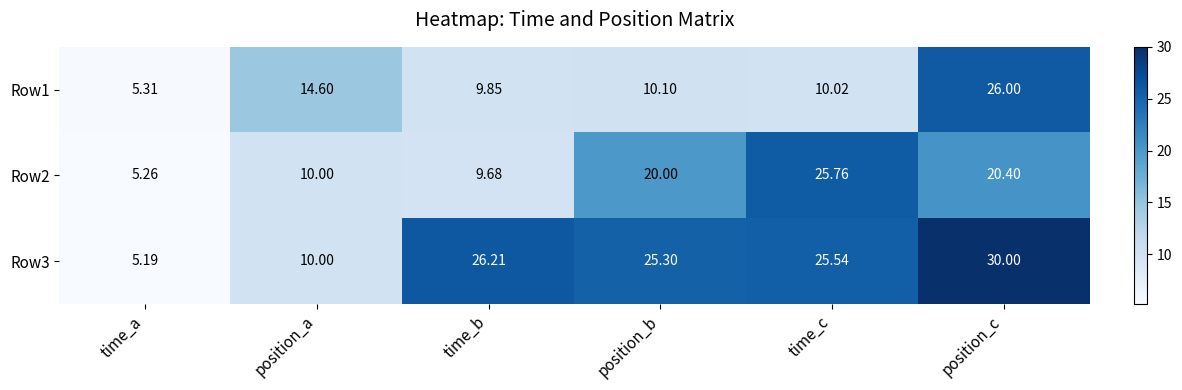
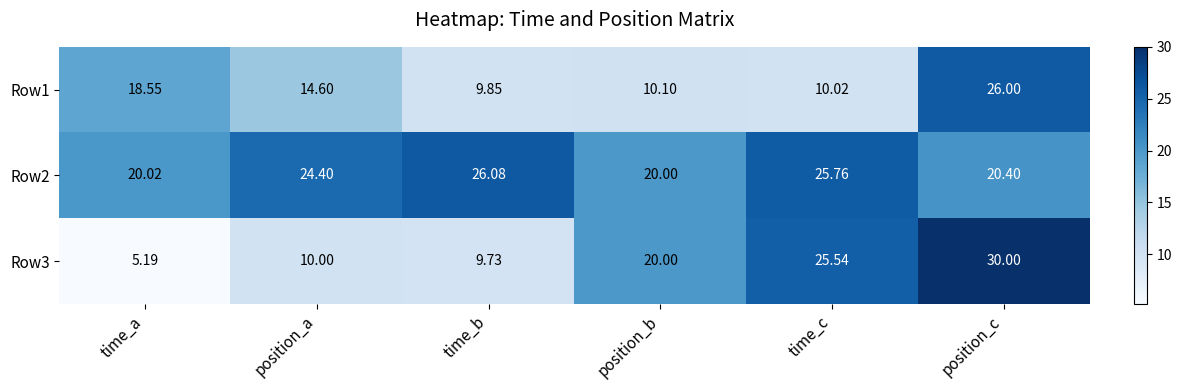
  {
    "Row1": {
-     "time_a": 5.31,
+     "time_a": 18.55,
      "position_a": 14.60,
      "time_b": 9.85,
      "position_b": 10.10,
      "time_c": 10.02,
      "position_c": 26.00
    },
    "Row2": {
-     "time_a": 5.26,
-     "position_a": 10.00,
-     "time_b": 9.68,
+     "time_a": 20.02,
+     "position_a": 24.40,
+     "time_b": 26.08,
      "position_b": 20.00,
      "time_c": 25.76,
      "position_c": 20.40
    },
    "Row3": {
      "time_a": 5.19,
      "position_a": 10.00,
-     "time_b": 26.21,
-     "position_b": 25.30,
+     "time_b": 9.73,
+     "position_b": 20.00,
      "time_c": 25.54,
      "position_c": 30.00
    }
  }
